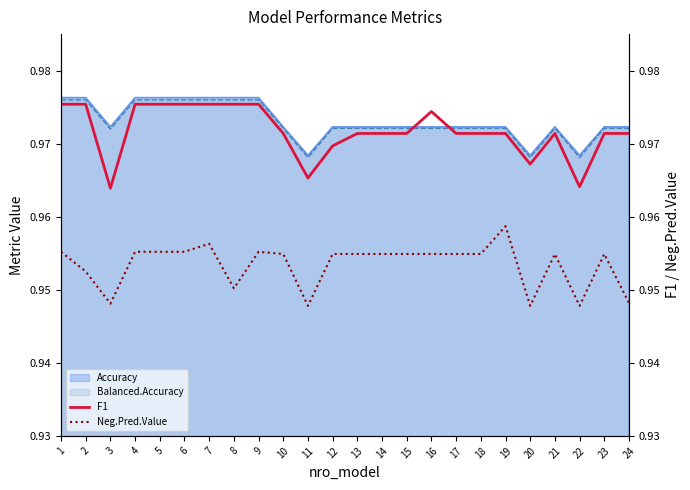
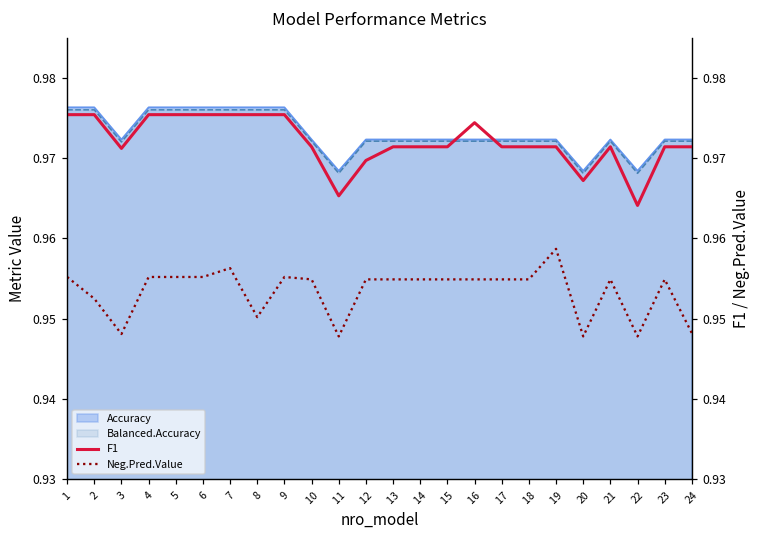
  {
    "F1": {
      "1": 0.975,
      "2": 0.975,
-     "3": 0.964,
+     "3": 0.971,
      "4": 0.975,
      "5": 0.975,
      "6": 0.975,
      "7": 0.975,
      "8": 0.975,
      "9": 0.975,
      "10": 0.971,
      "11": 0.965,
      "12": 0.970,
      "13": 0.971,
      "14": 0.971,
      "15": 0.971,
      "16": 0.974,
      "17": 0.971,
      "18": 0.971,
      "19": 0.971,
      "20": 0.967,
      "21": 0.971,
      "22": 0.964,
      "23": 0.971,
      "24": 0.971
    },
    "Neg.Pred.Value": {
      "1": 0.955,
      "2": 0.953,
      "3": 0.948,
      "4": 0.955,
      "5": 0.955,
      "6": 0.955,
      "7": 0.956,
      "8": 0.950,
      "9": 0.955,
      "10": 0.955,
      "11": 0.948,
      "12": 0.955,
      "13": 0.955,
      "14": 0.955,
      "15": 0.955,
      "16": 0.955,
      "17": 0.955,
      "18": 0.955,
      "19": 0.959,
      "20": 0.948,
      "21": 0.955,
      "22": 0.948,
      "23": 0.955,
      "24": 0.948
    }
  }
